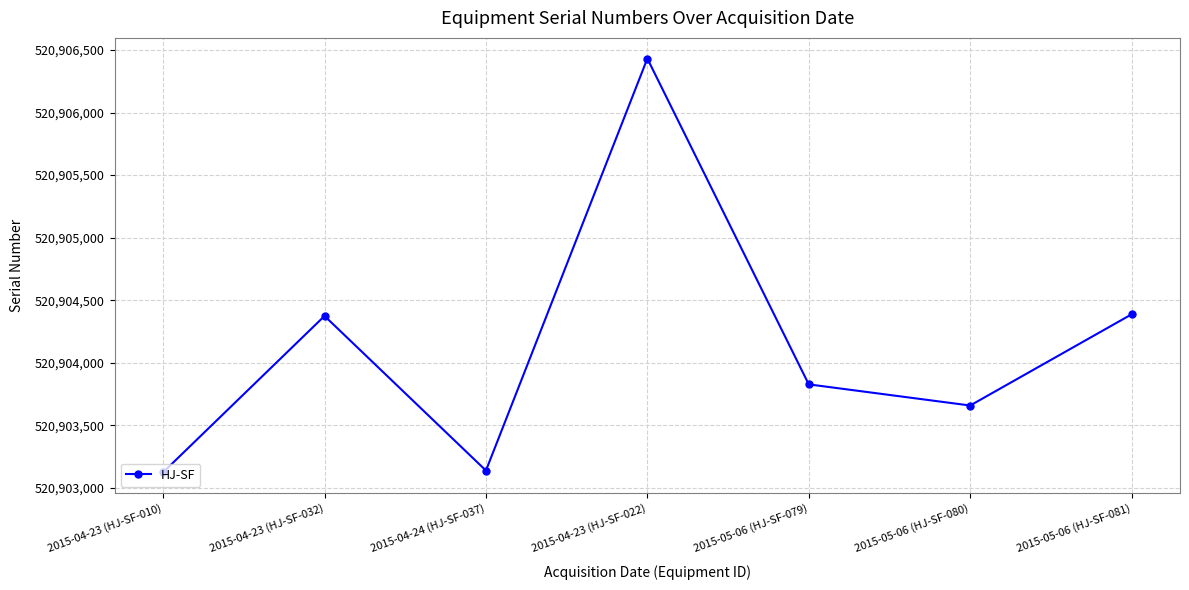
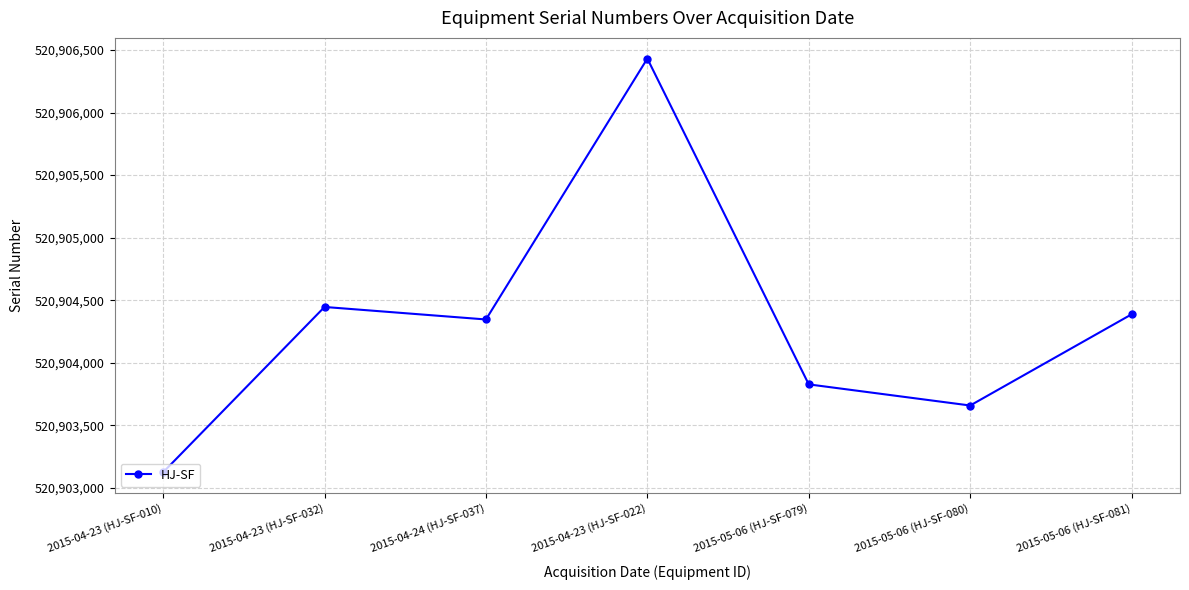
  {
-   "2015-04-23 (HJ-SF-032)": "520,904,370",
-   "2015-04-24 (HJ-SF-037)": "520,903,140",
+   "2015-04-23 (HJ-SF-032)": "520,904,450",
+   "2015-04-24 (HJ-SF-037)": "520,904,350",
    "2015-04-23 (HJ-SF-022)": "520,906,430",
    "2015-05-06 (HJ-SF-079)": "520,903,830",
    "2015-05-06 (HJ-SF-080)": "520,903,660",
    "2015-05-06 (HJ-SF-081)": "520,904,390"
  }
